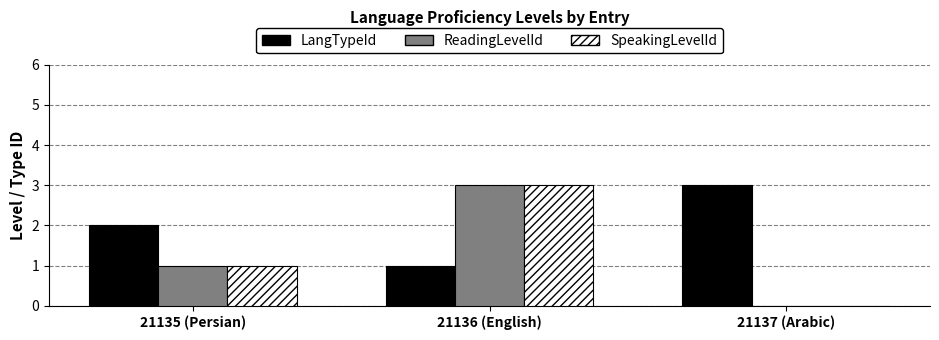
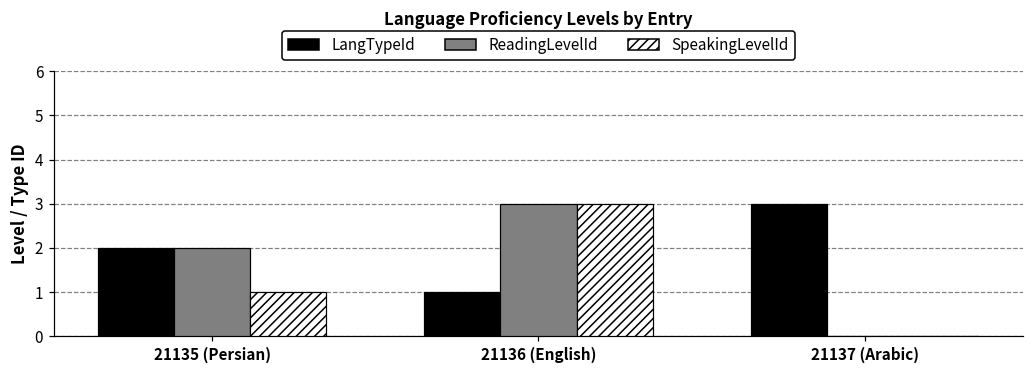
  {
    "LangTypeId": {
      "21135 (Persian)": 2,
      "21136 (English)": 1,
      "21137 (Arabic)": 3
    },
    "ReadingLevelId": {
-     "21135 (Persian)": 1,
+     "21135 (Persian)": 2,
      "21136 (English)": 3,
      "21137 (Arabic)": 0
    },
    "SpeakingLevelId": {
      "21135 (Persian)": 1,
      "21136 (English)": 3,
      "21137 (Arabic)": 0
    }
  }
